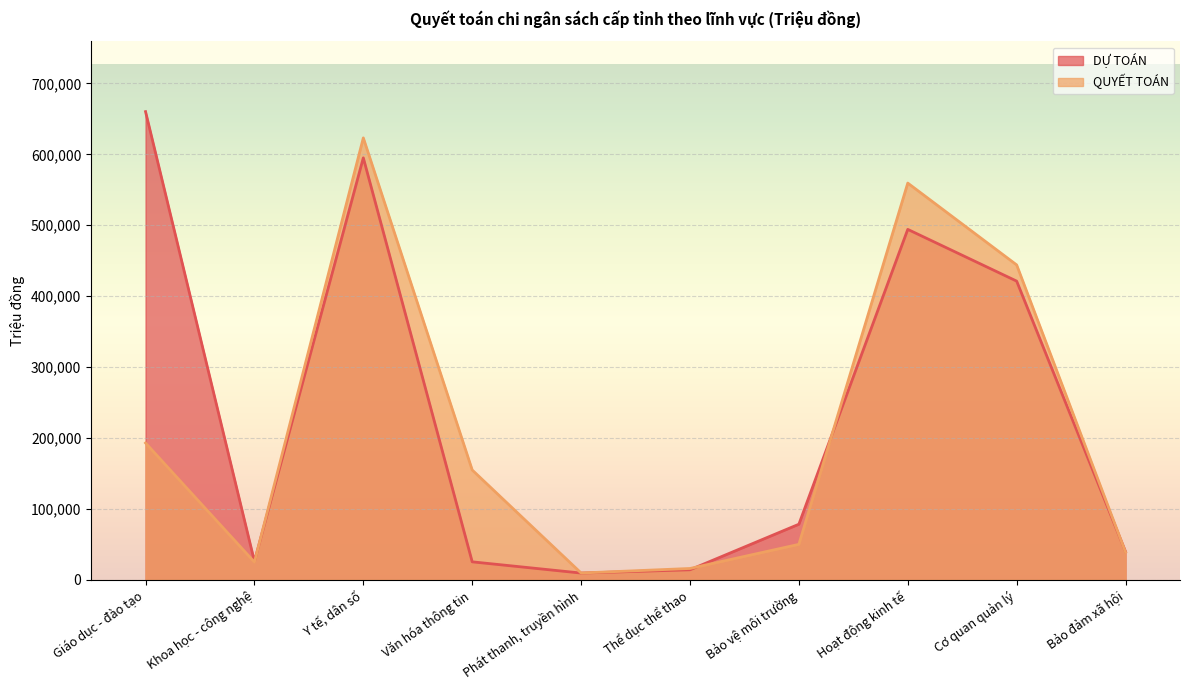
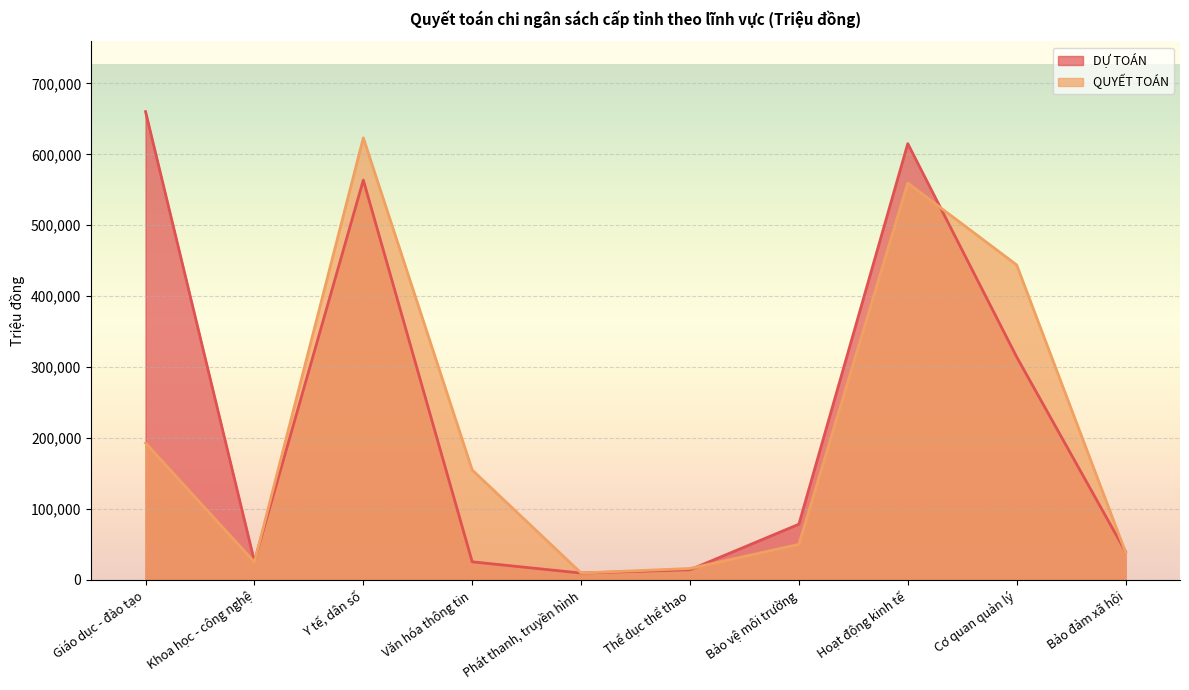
  {
    "DỰ TOÁN": {
      "Giáo dục - đào tạo": "660,000",
-     "Y tế, dân số": "600,000",
+     "Y tế, dân số": "560,000",
      "Văn hóa thông tin": "30,000",
      "Bảo vệ môi trường": "80,000",
-     "Hoạt động kinh tế": "490,000",
-     "Cơ quan quản lý": "420,000"
+     "Hoạt động kinh tế": "620,000",
+     "Cơ quan quản lý": "310,000"
    },
    "QUYẾT TOÁN": {
      "Giáo dục - đào tạo": "190,000",
      "Y tế, dân số": "620,000",
      "Văn hóa thông tin": "150,000",
      "Bảo vệ môi trường": "50,000",
      "Hoạt động kinh tế": "560,000",
      "Cơ quan quản lý": "440,000"
    }
  }
